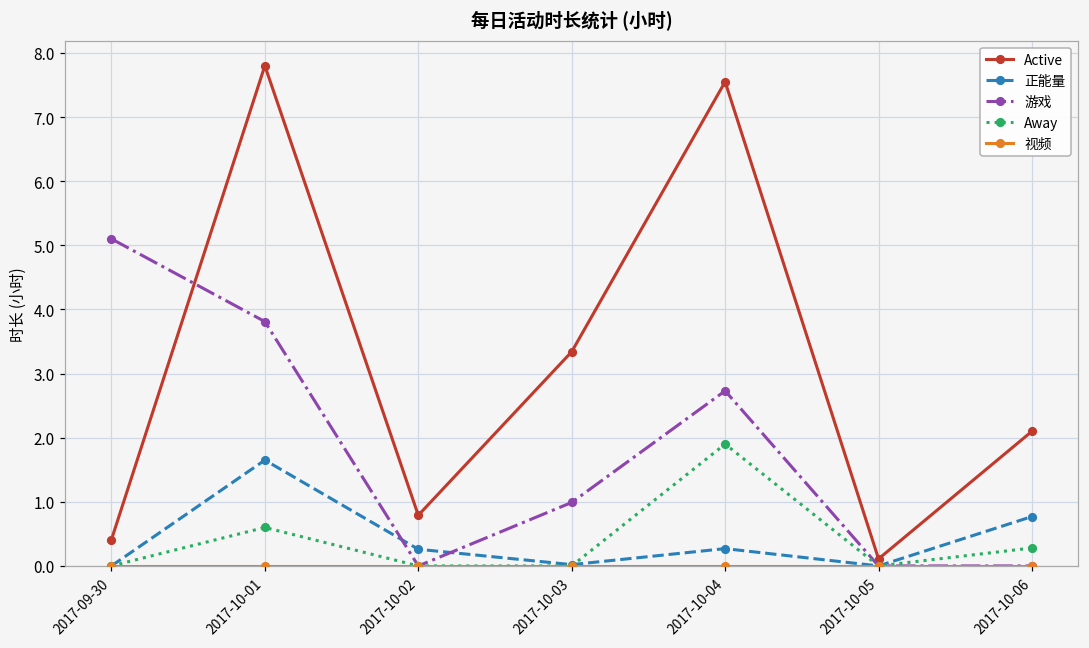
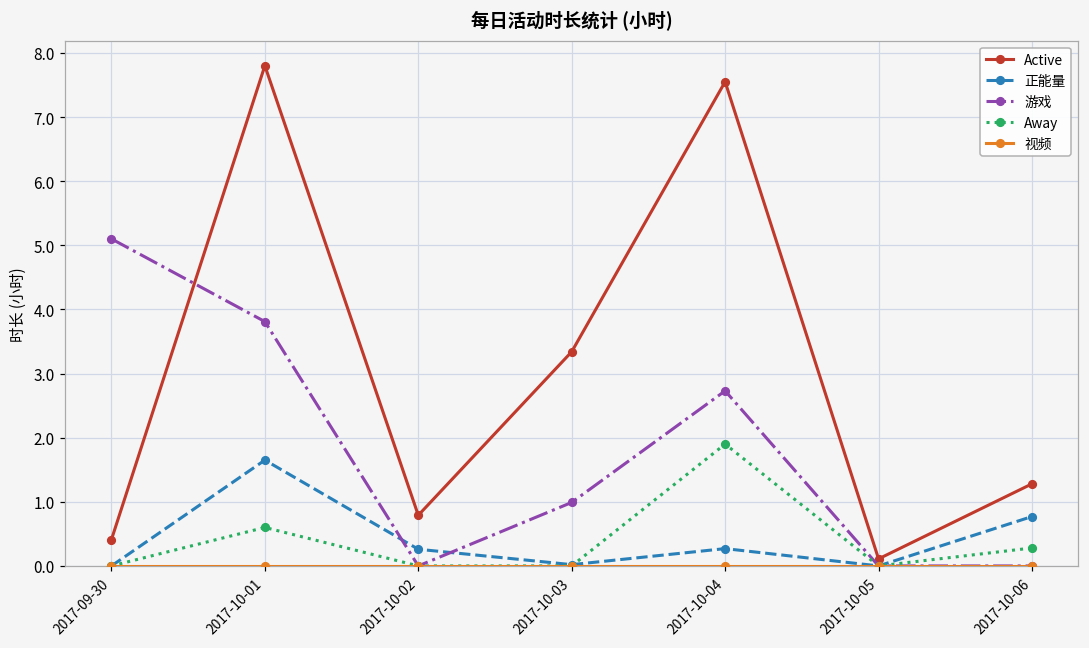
  {
    "Active": {
      "2017-09-30": 0.4,
      "2017-10-01": 7.8,
      "2017-10-02": 0.8,
      "2017-10-03": 3.3,
      "2017-10-04": 7.6,
      "2017-10-05": 0.1,
-     "2017-10-06": 2.1
+     "2017-10-06": 1.3
    },
    "正能量": {
      "2017-10-01": 1.7,
      "2017-10-02": 0.3,
      "2017-10-04": 0.3,
      "2017-10-06": 0.8
    },
    "游戏": {
      "2017-09-30": 5.1,
      "2017-10-01": 3.8,
      "2017-10-03": 1.0,
      "2017-10-04": 2.7
    },
    "Away": {
      "2017-10-01": 0.6,
      "2017-10-04": 1.9,
      "2017-10-06": 0.3
    },
    "视频": {
      "2017-10-01": 0.0,
      "2017-10-04": 0.0
    }
  }
